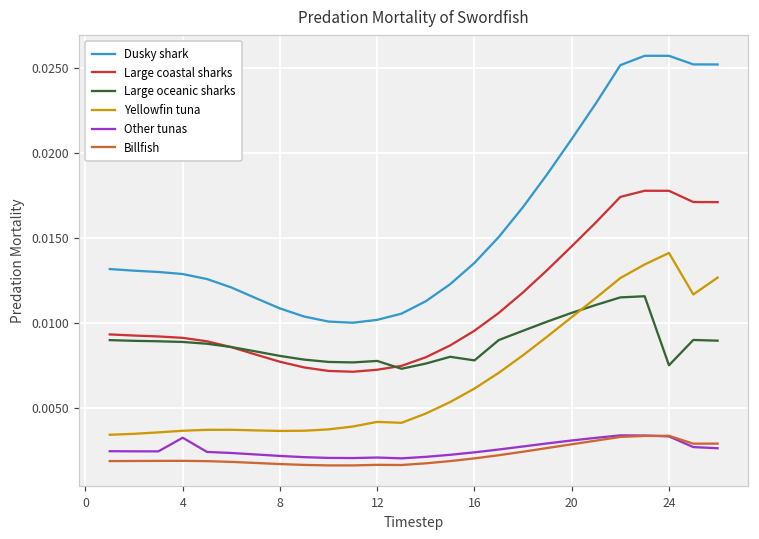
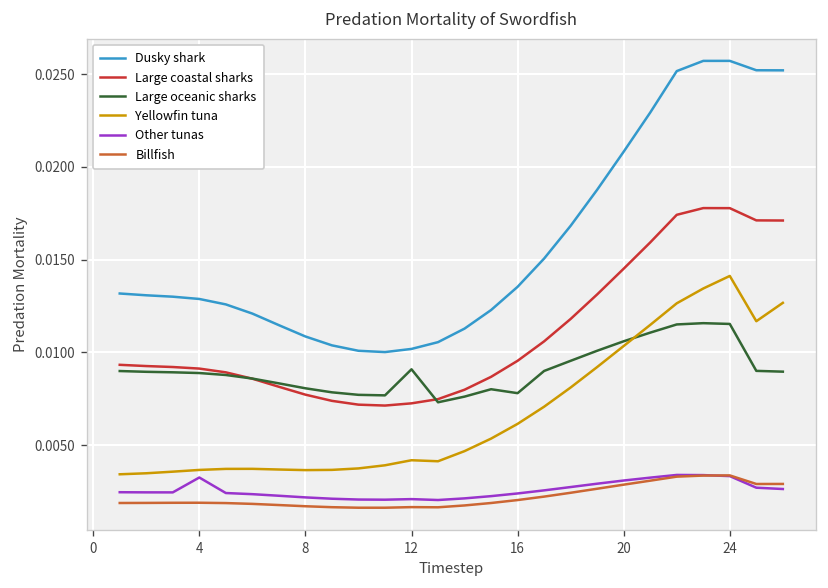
  {
    "Dusky shark": {
      "4": 0.0129,
      "8": 0.0109,
      "12": 0.0102,
      "16": 0.0135,
      "20": 0.0208,
      "24": 0.0257
    },
    "Large oceanic sharks": {
      "4": 0.0089,
      "8": 0.0081,
-     "12": 0.0078,
+     "12": 0.0091,
      "16": 0.0078,
      "20": 0.0106,
-     "24": 0.0075
+     "24": 0.0115
    },
    "Yellowfin tuna": {
      "4": 0.0037,
      "8": 0.0036,
      "12": 0.0042,
      "16": 0.0061,
      "20": 0.0103,
      "24": 0.0141
    },
    "Other tunas": {
      "4": 0.0032,
      "8": 0.0022,
      "12": 0.0021,
      "16": 0.0024,
      "20": 0.0031
    }
  }
